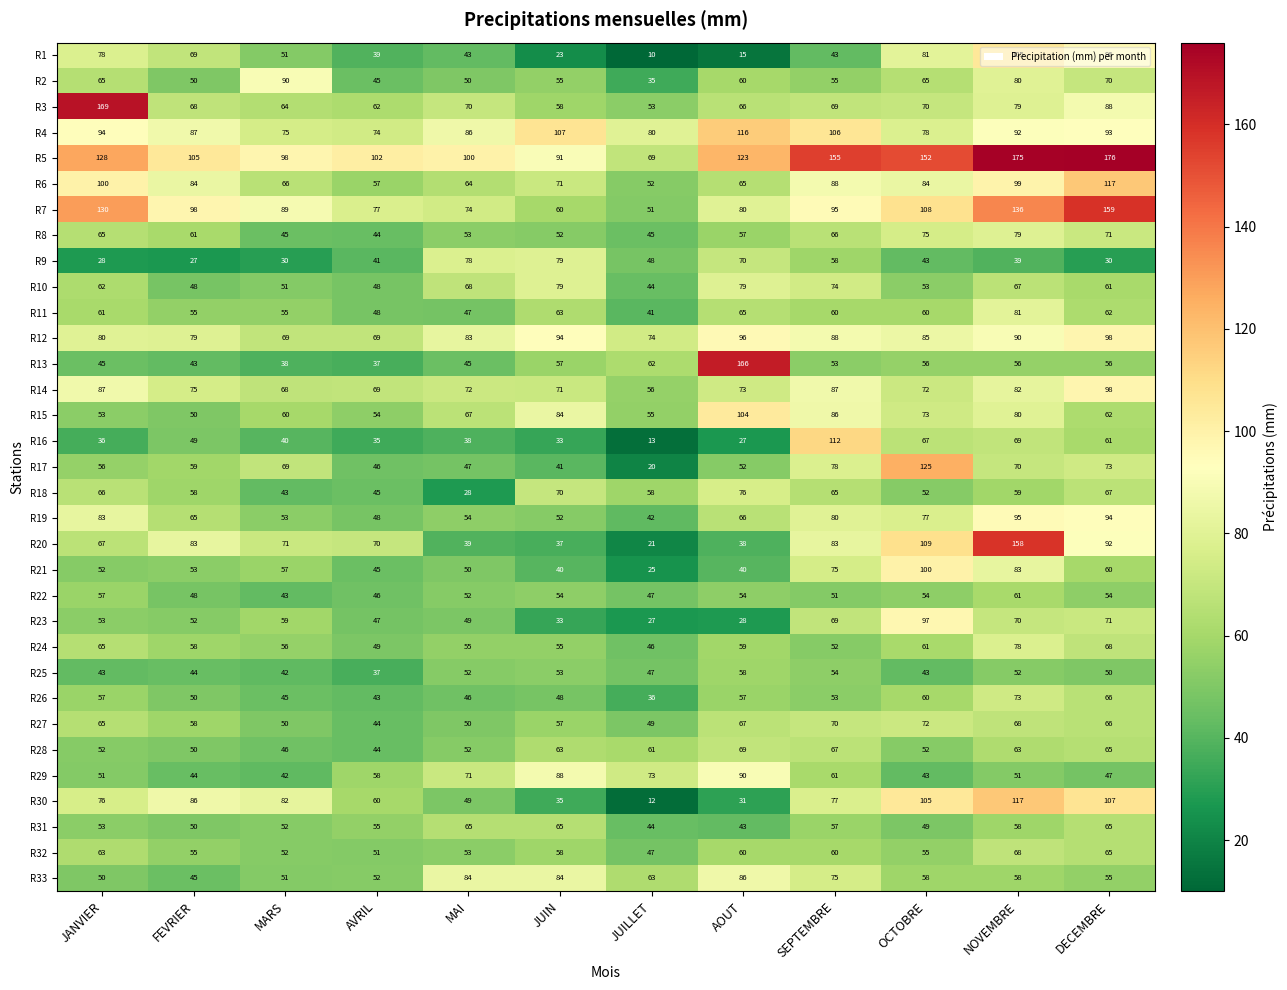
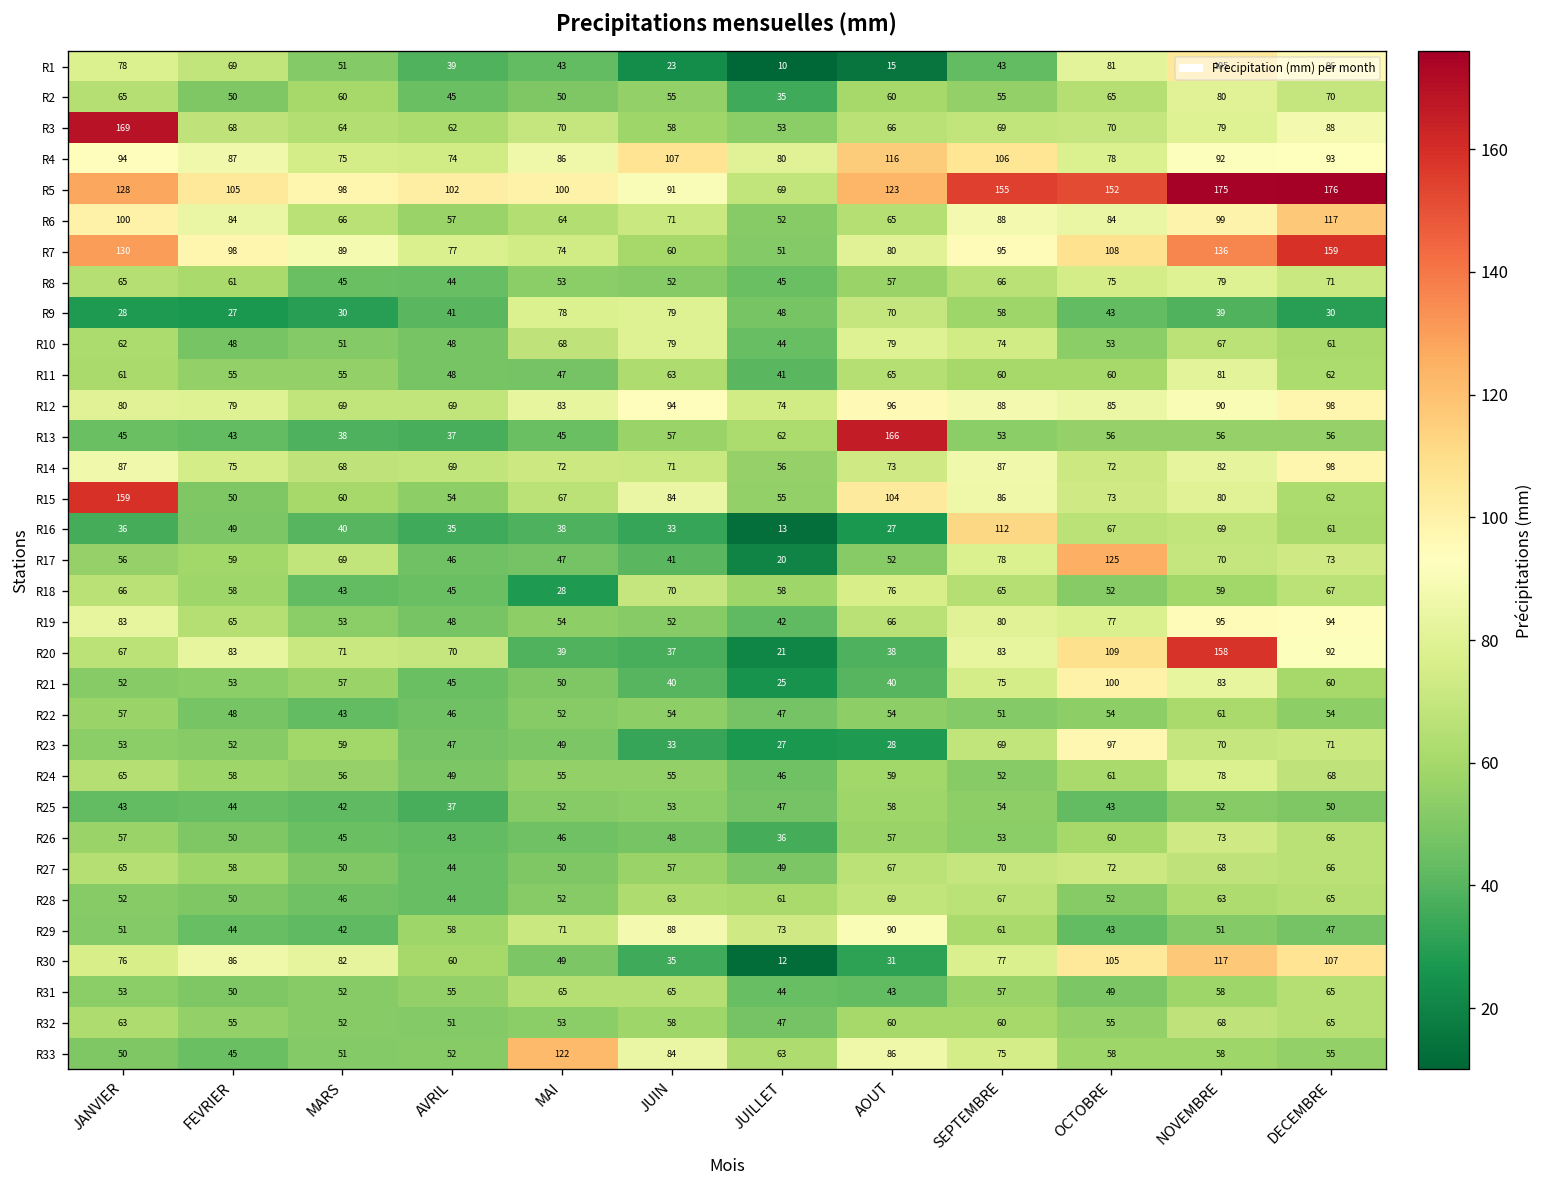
  {
    "R2": {
      "JANVIER": 65,
      "FEVRIER": 50,
-     "MARS": 90,
+     "MARS": 60,
      "AVRIL": 45,
      "MAI": 50,
      "JUIN": 55,
      "JUILLET": 35,
      "AOUT": 60,
      "SEPTEMBRE": 55,
      "OCTOBRE": 65,
      "NOVEMBRE": 80,
      "DECEMBRE": 70
    },
    "R15": {
-     "JANVIER": 53,
+     "JANVIER": 159,
      "FEVRIER": 50,
      "MARS": 60,
      "AVRIL": 54,
      "MAI": 67,
      "JUIN": 84,
      "JUILLET": 55,
      "AOUT": 104,
      "SEPTEMBRE": 86,
      "OCTOBRE": 73,
      "NOVEMBRE": 80,
      "DECEMBRE": 62
    },
    "R33": {
      "JANVIER": 50,
      "FEVRIER": 45,
      "MARS": 51,
      "AVRIL": 52,
-     "MAI": 84,
+     "MAI": 122,
      "JUIN": 84,
      "JUILLET": 63,
      "AOUT": 86,
      "SEPTEMBRE": 75,
      "OCTOBRE": 58,
      "NOVEMBRE": 58,
      "DECEMBRE": 55
    }
  }
